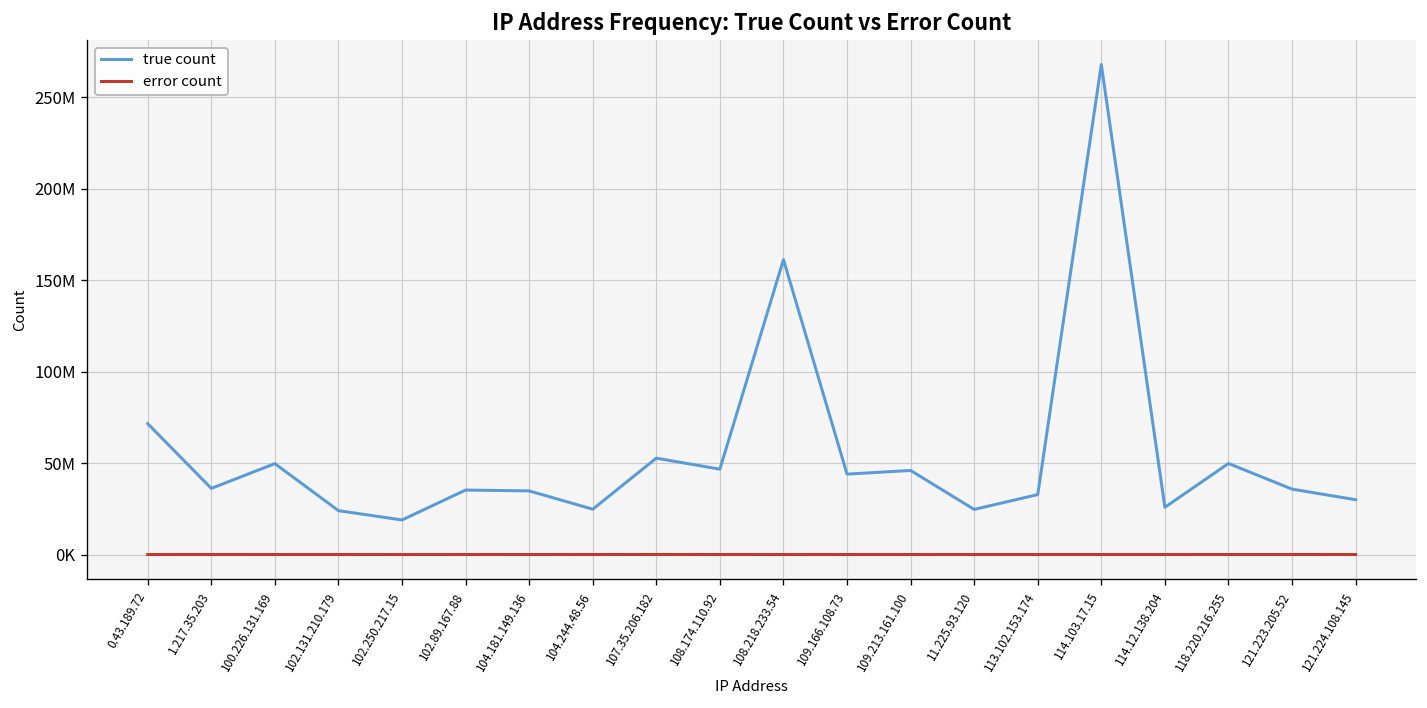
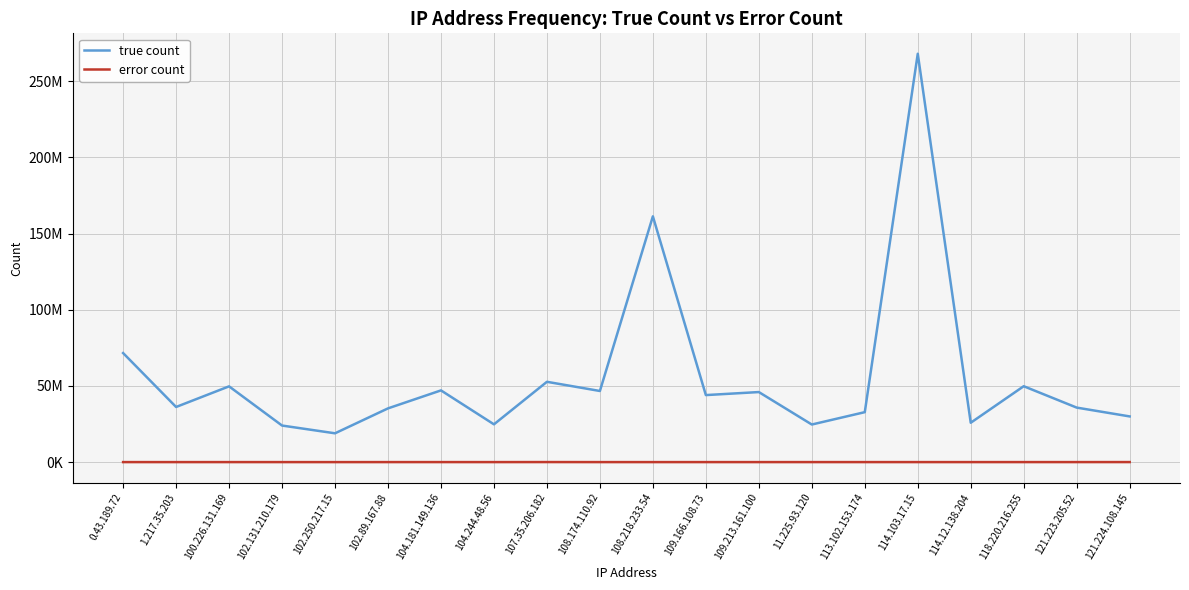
  {
    "true count": {
      "0.43.189.72": 72000000,
      "1.217.35.203": 36000000,
      "100.226.131.169": 50000000,
      "102.131.210.179": 24000000,
      "102.250.217.15": 19000000,
      "102.89.167.88": 35000000,
-     "104.181.149.136": 35000000,
+     "104.181.149.136": 47000000,
      "104.244.48.56": 25000000,
      "107.35.206.182": 53000000,
      "108.174.110.92": 47000000,
      "108.218.233.54": 161000000,
      "109.166.108.73": 44000000,
      "109.213.161.100": 46000000,
      "11.225.93.120": 25000000,
      "113.102.153.174": 33000000,
      "114.103.17.15": 268000000,
      "114.12.138.204": 26000000,
      "118.220.216.255": 50000000,
      "121.223.205.52": 36000000,
      "121.224.108.145": 30000000
    },
    "error count": {
      "0.43.189.72": 0,
      "1.217.35.203": 0,
      "100.226.131.169": 0,
      "102.131.210.179": 0,
      "102.250.217.15": 0,
      "102.89.167.88": 0,
      "104.181.149.136": 0,
      "104.244.48.56": 0,
      "107.35.206.182": 0,
      "108.174.110.92": 0,
      "108.218.233.54": 0,
      "109.166.108.73": 0,
      "109.213.161.100": 0,
      "11.225.93.120": 0,
      "113.102.153.174": 0,
      "114.103.17.15": 0,
      "114.12.138.204": 0,
      "118.220.216.255": 0,
      "121.223.205.52": 0,
      "121.224.108.145": 0
    }
  }
